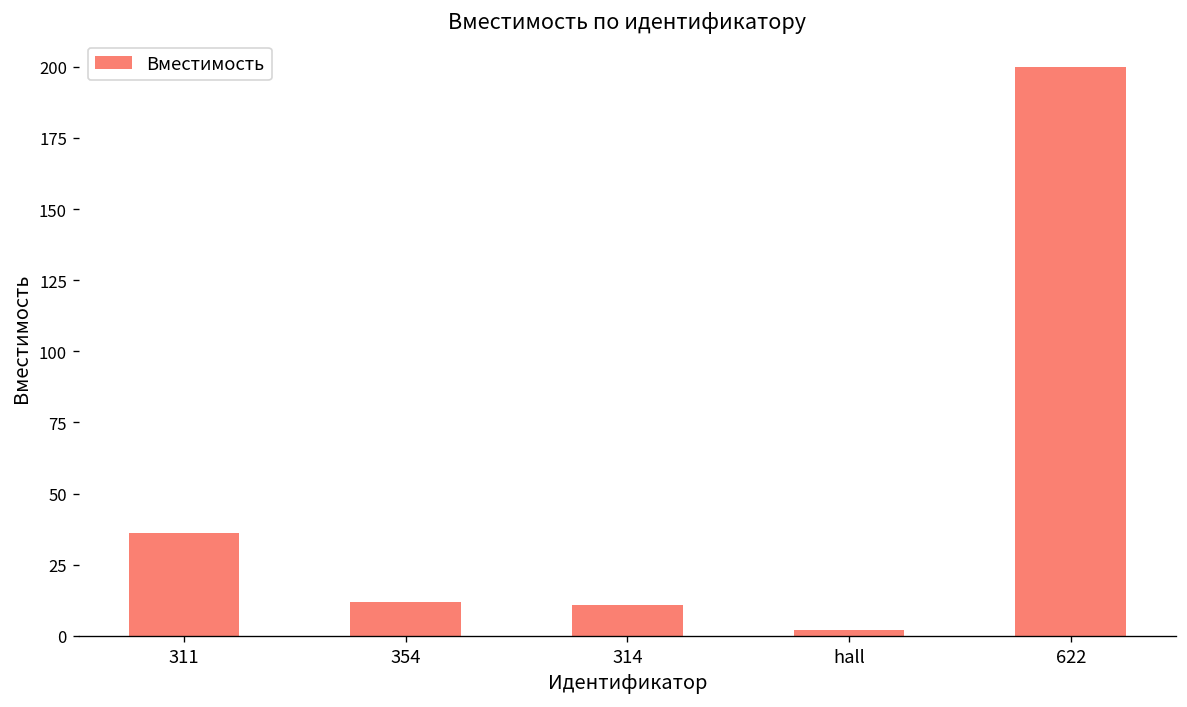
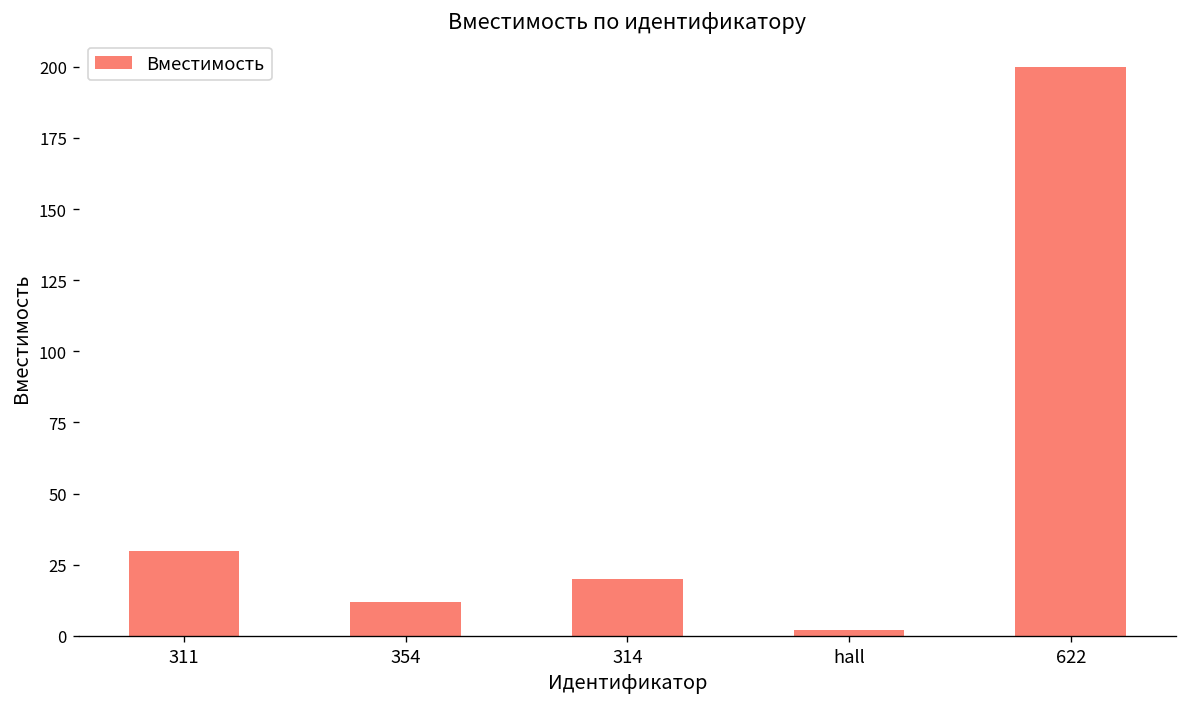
  {
-   "311": 36,
+   "311": 30,
    "354": 12,
-   "314": 11,
+   "314": 20,
    "hall": 2,
    "622": 200
  }
